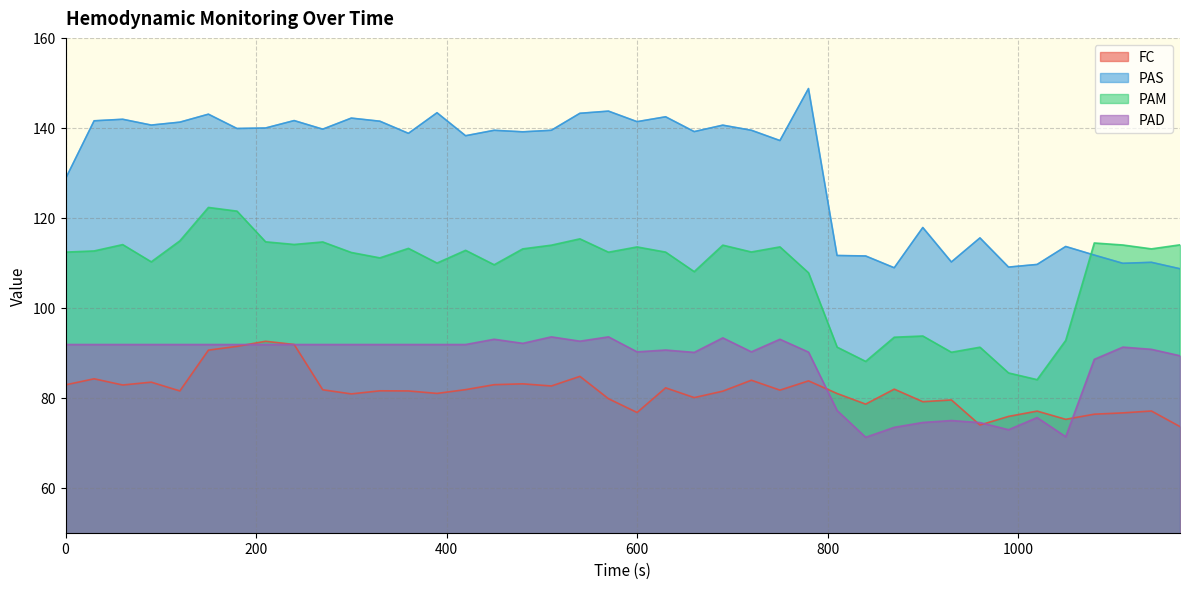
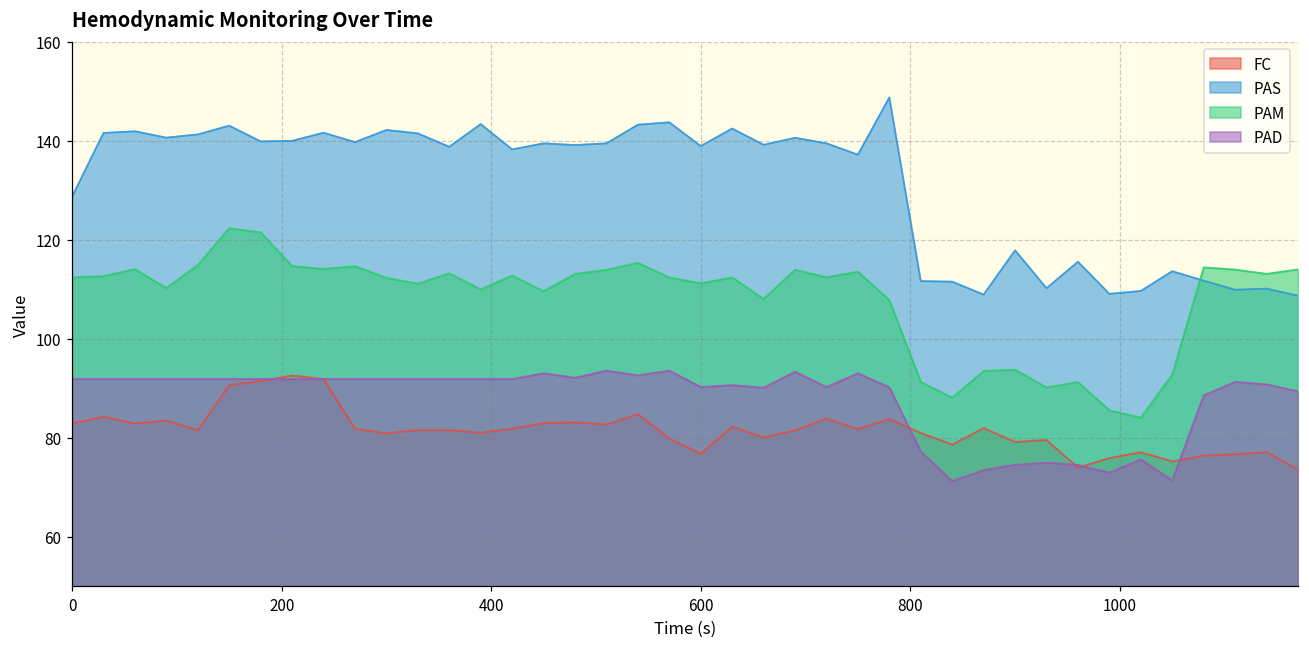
  {
    "FC": {
      "0": 83,
      "600": 77
    },
    "PAS": {
      "0": 129,
-     "600": 141
+     "600": 139
    },
    "PAM": {
      "0": 112,
-     "600": 114
+     "600": 111
    },
    "PAD": {
      "0": 92,
      "600": 90
    }
  }
